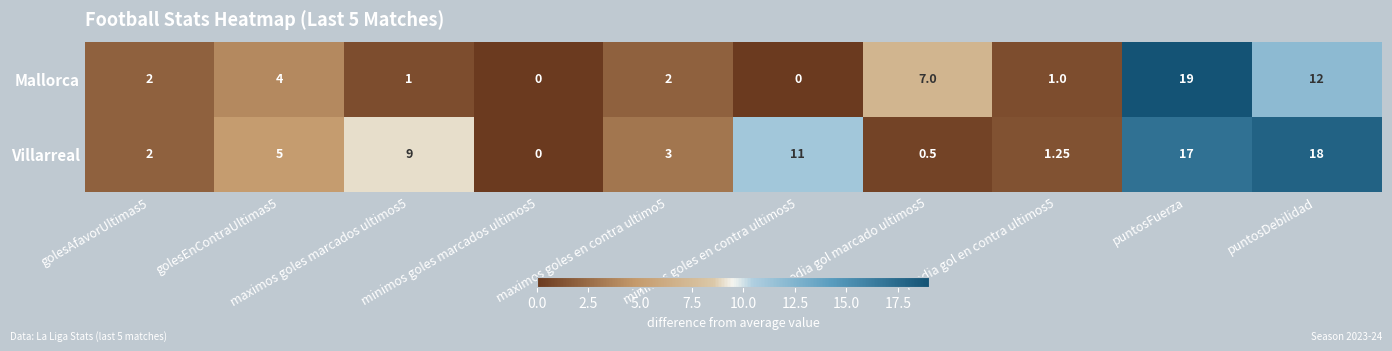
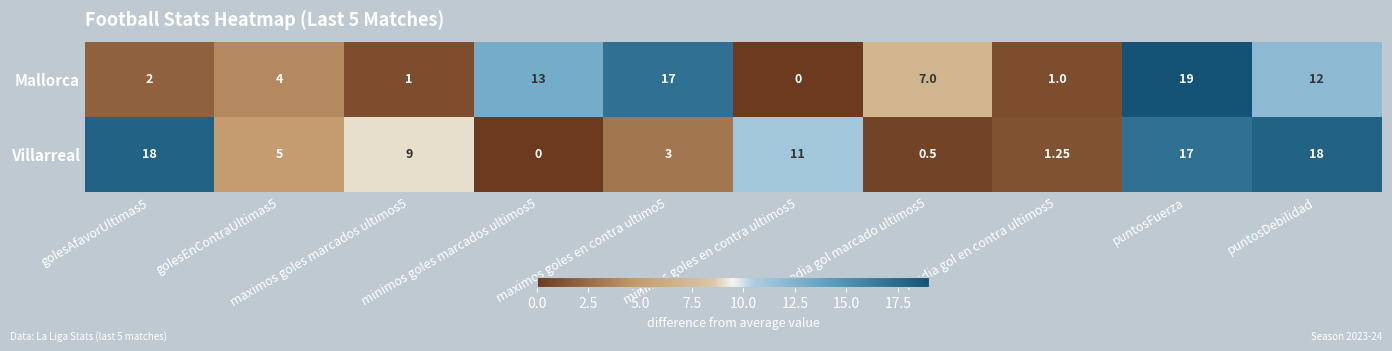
  {
    "Mallorca": {
      "golesAfavorUltimas5": 2,
      "golesEnContraUltimas5": 4,
      "maximos goles marcados ultimos5": 1,
-     "minimos goles marcados ultimos5": 0,
-     "maximos goles en contra ultimo5": 2,
+     "minimos goles marcados ultimos5": 13,
+     "maximos goles en contra ultimo5": 17,
      "minimos goles en contra ultimos5": 0,
      "media gol marcado ultimos5": 7.0,
      "media gol en contra ultimos5": 1.0,
      "puntosFuerza": 19,
      "puntosDebilidad": 12
    },
    "Villarreal": {
-     "golesAfavorUltimas5": 2,
+     "golesAfavorUltimas5": 18,
      "golesEnContraUltimas5": 5,
      "maximos goles marcados ultimos5": 9,
      "minimos goles marcados ultimos5": 0,
      "maximos goles en contra ultimo5": 3,
      "minimos goles en contra ultimos5": 11,
      "media gol marcado ultimos5": 0.5,
      "media gol en contra ultimos5": 1.25,
      "puntosFuerza": 17,
      "puntosDebilidad": 18
    }
  }
